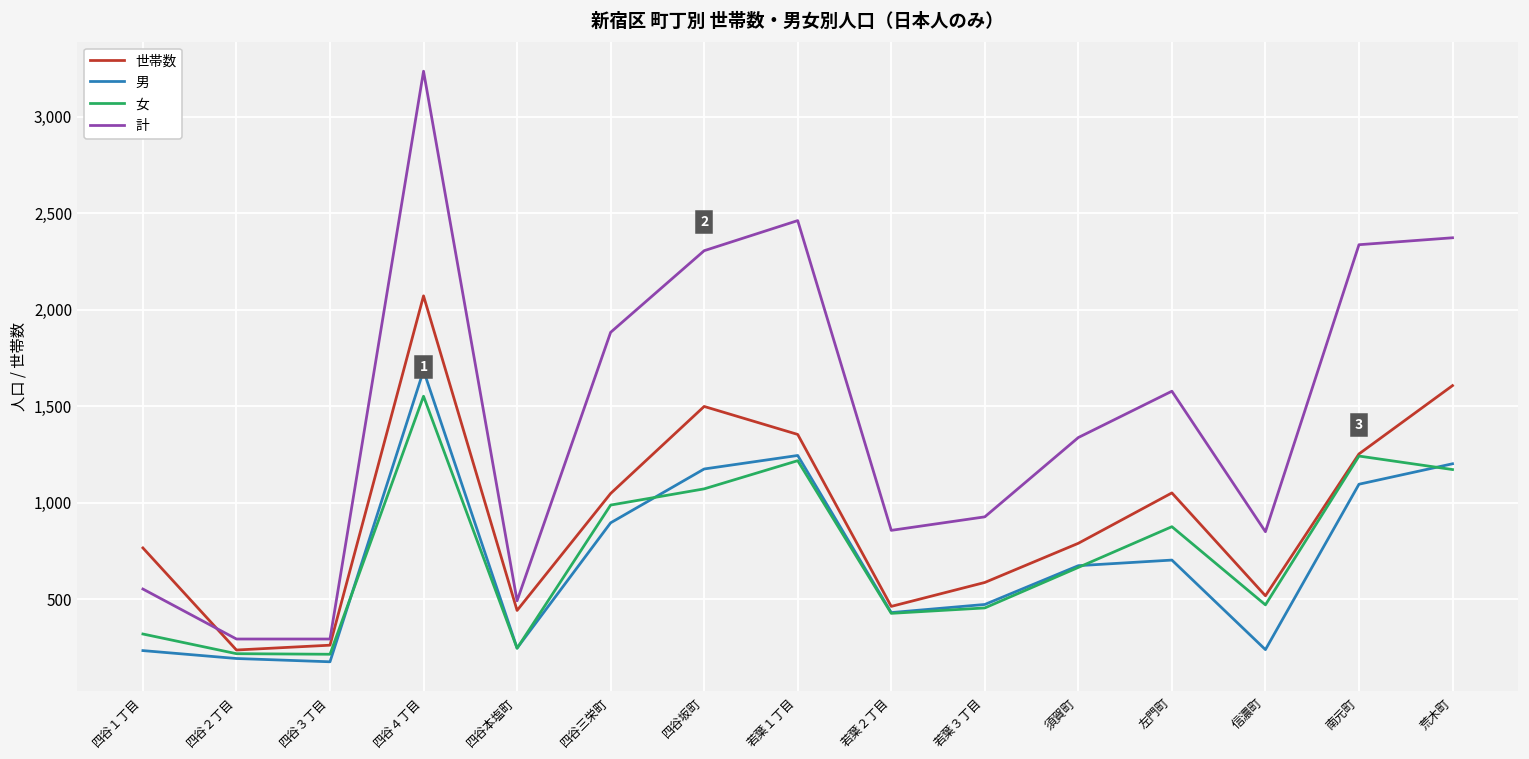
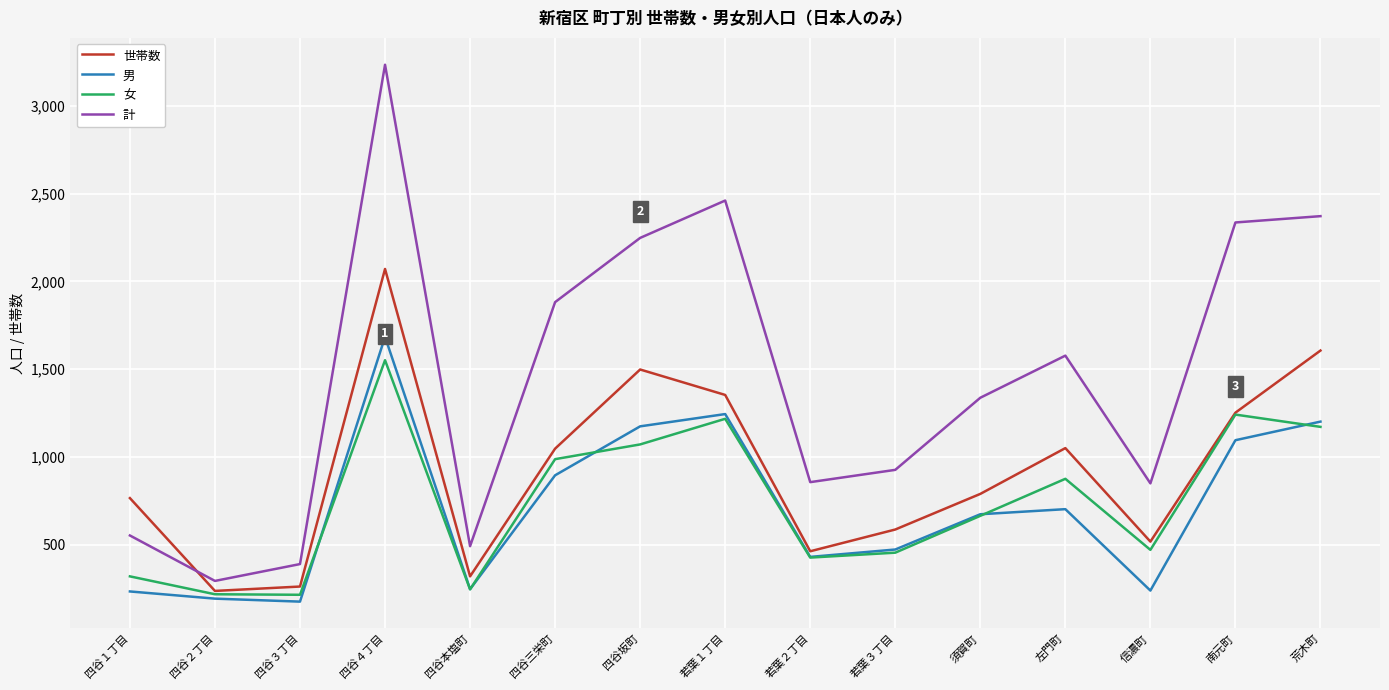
  {
    "世帯数": {
      "四谷１丁目": "770",
      "四谷２丁目": "240",
      "四谷３丁目": "260",
      "四谷４丁目": "2,070",
-     "四谷本塩町": "440",
+     "四谷本塩町": "320",
      "四谷三栄町": "1,050",
      "四谷坂町": "1,500",
      "若葉１丁目": "1,350",
      "若葉２丁目": "460",
      "若葉３丁目": "590",
      "須賀町": "790",
      "左門町": "1,050",
      "信濃町": "520",
      "荒木町": "1,610"
    },
    "男": {
      "四谷１丁目": "230",
      "四谷２丁目": "190",
      "四谷３丁目": "180",
      "四谷三栄町": "900",
      "四谷坂町": "1,170",
      "若葉１丁目": "1,240",
      "若葉３丁目": "470",
      "左門町": "700",
      "信濃町": "240",
      "南元町": "1,100",
      "荒木町": "1,200"
    },
    "女": {
      "四谷１丁目": "320",
      "四谷２丁目": "220",
      "四谷３丁目": "210",
      "四谷４丁目": "1,550",
      "四谷三栄町": "990",
      "四谷坂町": "1,070",
      "若葉１丁目": "1,220",
      "若葉３丁目": "450",
      "左門町": "880",
      "信濃町": "470",
      "荒木町": "1,170"
    },
    "計": {
      "四谷１丁目": "550",
      "四谷２丁目": "290",
-     "四谷３丁目": "290",
+     "四谷３丁目": "390",
      "四谷４丁目": "3,240",
      "四谷本塩町": "490",
      "四谷三栄町": "1,880",
-     "四谷坂町": "2,310",
+     "四谷坂町": "2,250",
      "若葉１丁目": "2,460",
      "若葉２丁目": "860",
      "若葉３丁目": "930",
      "須賀町": "1,340",
      "左門町": "1,580",
      "信濃町": "850",
      "南元町": "2,340",
      "荒木町": "2,370"
    }
  }
